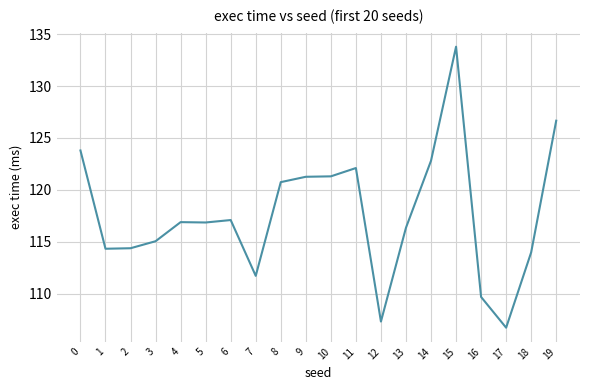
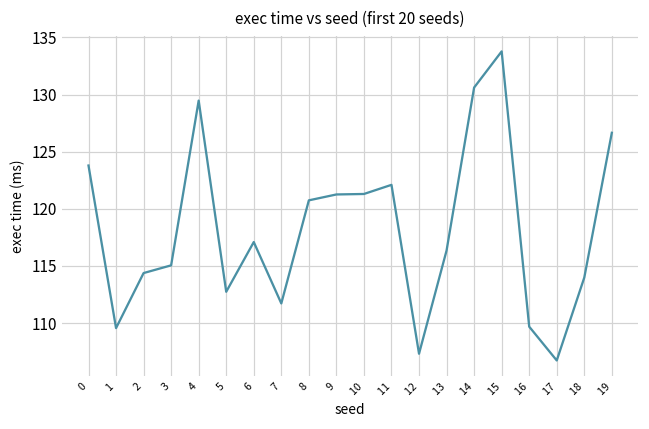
  {
    "0": 123.8,
-   "1": 114.3,
+   "1": 109.6,
    "2": 114.4,
    "3": 115.1,
-   "4": 116.9,
-   "5": 116.9,
+   "4": 129.5,
+   "5": 112.7,
    "6": 117.1,
    "7": 111.7,
    "8": 120.7,
    "9": 121.3,
    "10": 121.3,
    "11": 122.1,
    "12": 107.3,
    "13": 116.4,
-   "14": 122.8,
+   "14": 130.6,
    "15": 133.8,
    "16": 109.7,
    "17": 106.7,
    "18": 114.0,
    "19": 126.7
  }
